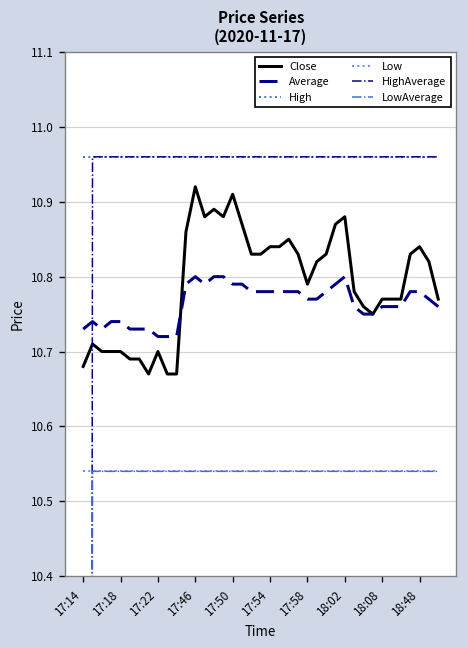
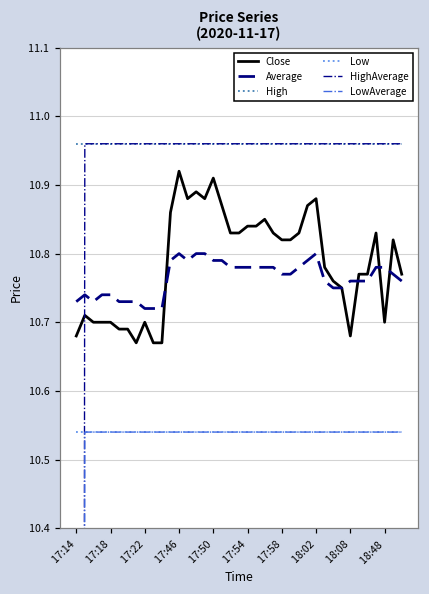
  {
    "Close": {
      "17:14": 10.68,
      "17:18": 10.70,
      "17:22": 10.70,
      "17:46": 10.92,
      "17:50": 10.91,
      "17:54": 10.84,
-     "17:58": 10.79,
+     "17:58": 10.82,
      "18:02": 10.88,
-     "18:08": 10.77,
-     "18:48": 10.84
+     "18:08": 10.68,
+     "18:48": 10.70
    }
  }
